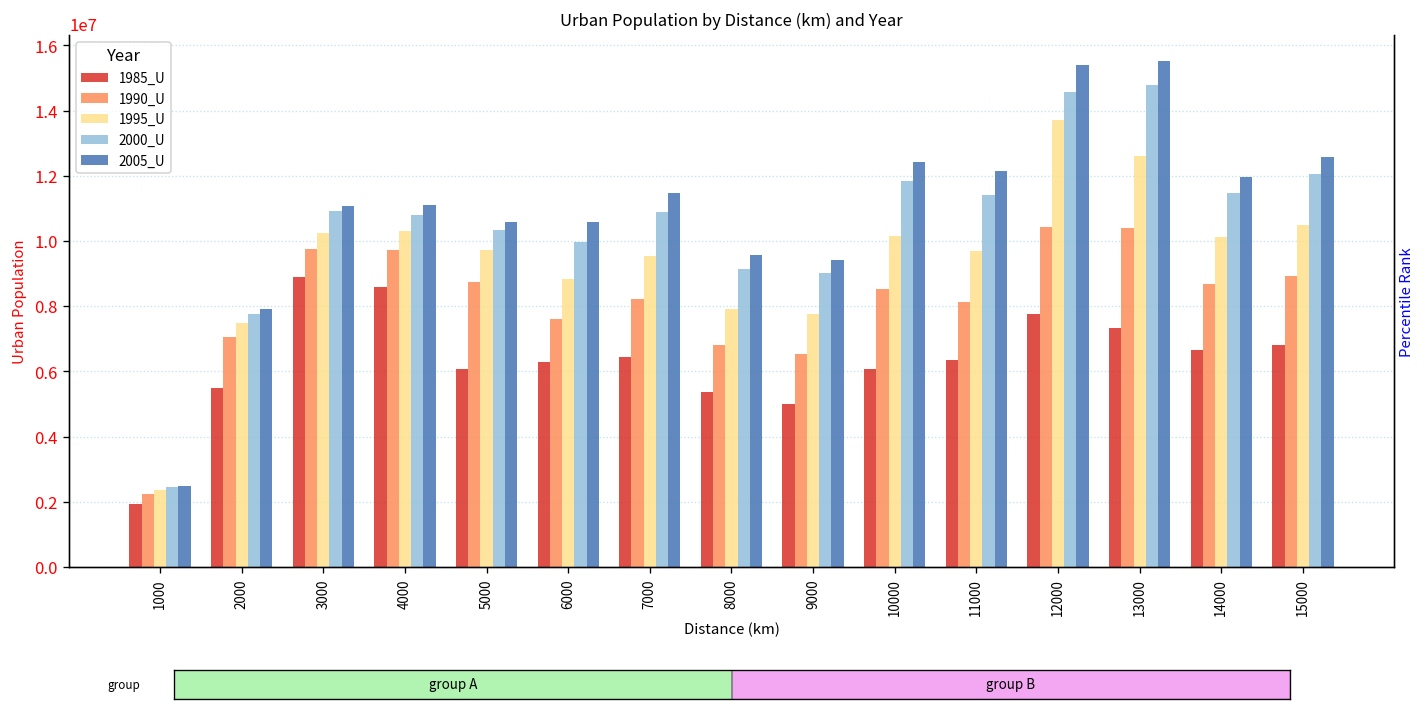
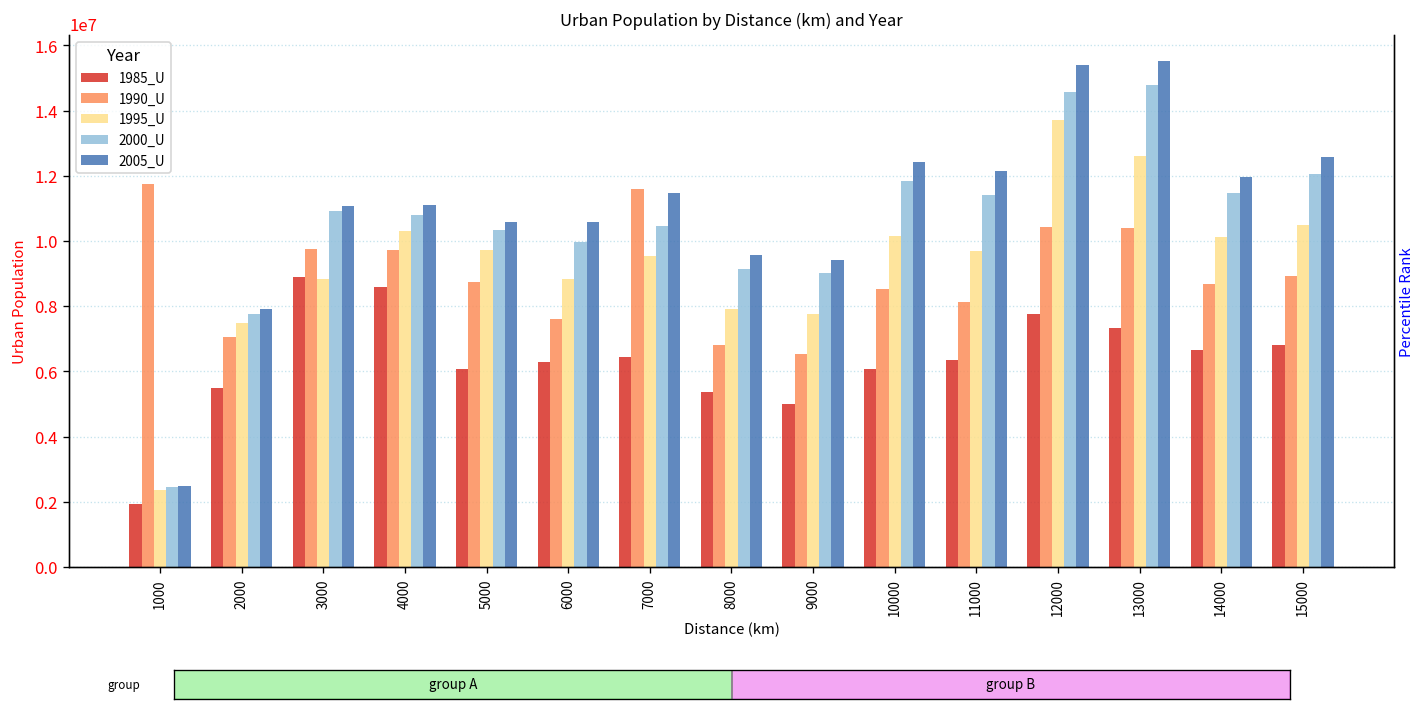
  {
    "1985_U": {
      "1000": 1900000,
      "2000": 5500000,
      "3000": 8900000,
      "4000": 8600000,
      "5000": 6100000,
      "6000": 6300000,
      "7000": 6500000,
      "8000": 5400000,
      "9000": 5000000,
      "10000": 6100000,
      "11000": 6400000,
      "12000": 7800000,
      "13000": 7300000,
      "14000": 6700000,
      "15000": 6800000
    },
    "1990_U": {
-     "1000": 2300000,
+     "1000": 11700000,
      "2000": 7000000,
      "3000": 9700000,
      "4000": 9700000,
      "5000": 8800000,
      "6000": 7600000,
-     "7000": 8200000,
+     "7000": 11600000,
      "8000": 6800000,
      "9000": 6500000,
      "10000": 8500000,
      "11000": 8100000,
      "12000": 10400000,
      "13000": 10400000,
      "14000": 8700000,
      "15000": 8900000
    },
    "1995_U": {
      "1000": 2400000,
      "2000": 7500000,
-     "3000": 10300000,
+     "3000": 8800000,
      "4000": 10300000,
      "5000": 9700000,
      "6000": 8800000,
      "7000": 9500000,
      "8000": 7900000,
      "9000": 7800000,
      "10000": 10200000,
      "11000": 9700000,
      "12000": 13700000,
      "13000": 12600000,
      "14000": 10100000,
      "15000": 10500000
    },
    "2000_U": {
      "1000": 2500000,
      "2000": 7800000,
      "3000": 10900000,
      "4000": 10800000,
      "5000": 10300000,
      "6000": 10000000,
-     "7000": 10900000,
+     "7000": 10500000,
      "8000": 9100000,
      "9000": 9000000,
      "10000": 11800000,
      "11000": 11400000,
      "12000": 14600000,
      "13000": 14800000,
      "14000": 11500000,
      "15000": 12000000
    },
    "2005_U": {
      "1000": 2500000,
      "2000": 7900000,
      "3000": 11100000,
      "4000": 11100000,
      "5000": 10600000,
      "6000": 10600000,
      "7000": 11500000,
      "8000": 9600000,
      "9000": 9400000,
      "10000": 12400000,
      "11000": 12200000,
      "12000": 15400000,
      "13000": 15500000,
      "14000": 12000000,
      "15000": 12600000
    }
  }
